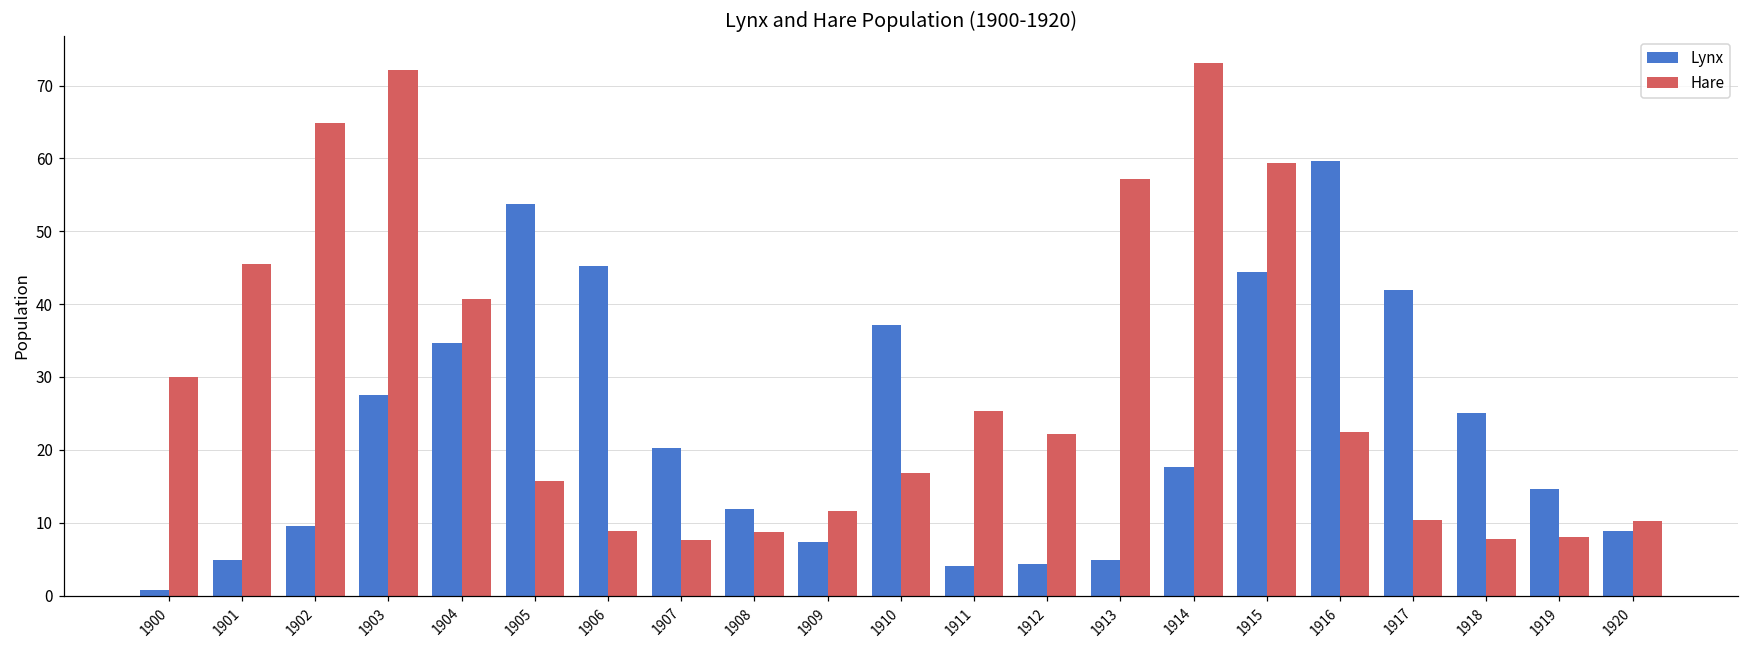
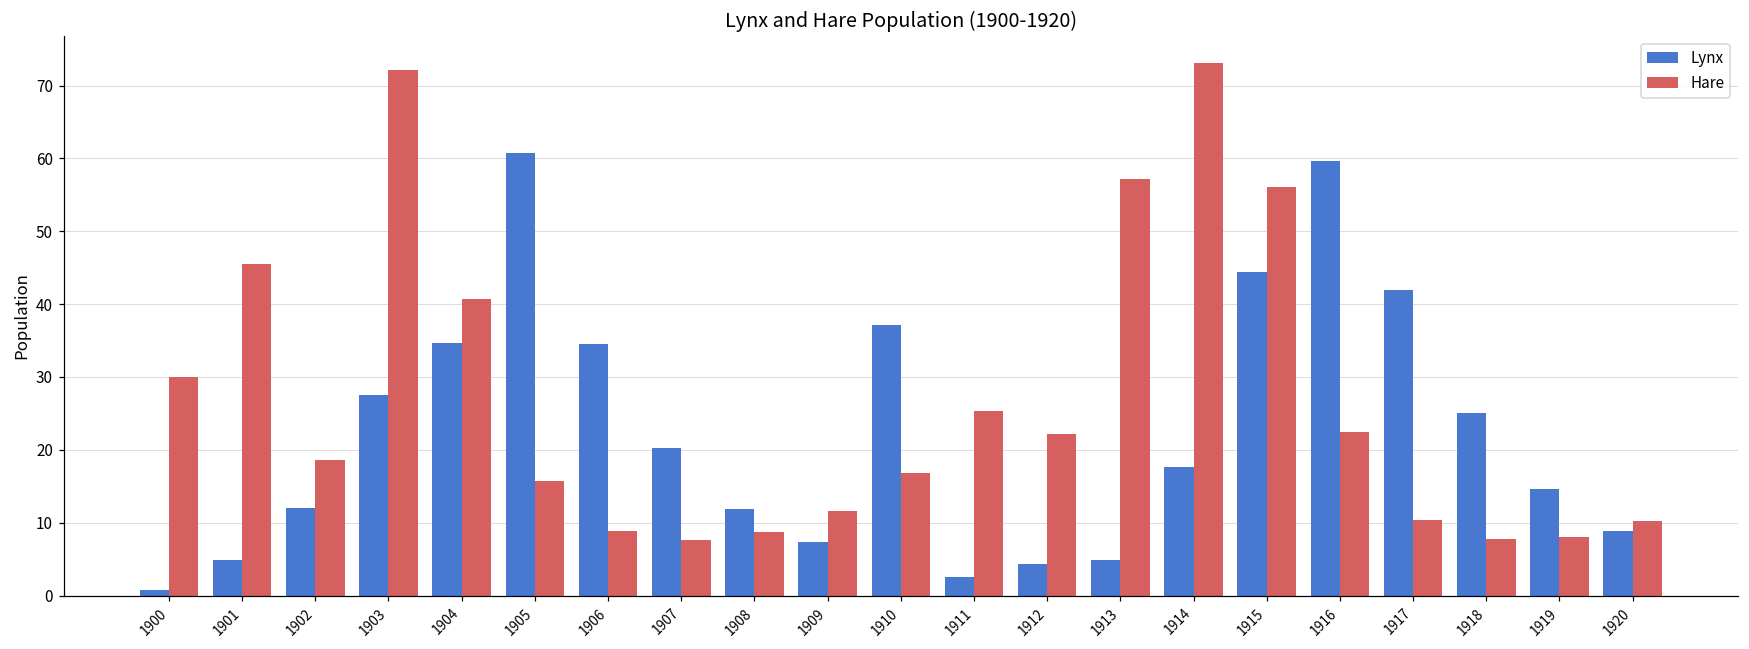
  {
    "Lynx": {
      "1900": 1,
      "1901": 5,
-     "1902": 10,
+     "1902": 12,
      "1903": 27,
      "1904": 35,
-     "1905": 54,
-     "1906": 45,
+     "1905": 61,
+     "1906": 34,
      "1907": 20,
      "1908": 12,
      "1909": 7,
      "1910": 37,
-     "1911": 4,
+     "1911": 3,
      "1912": 4,
      "1913": 5,
      "1914": 18,
      "1915": 44,
      "1916": 60,
      "1917": 42,
      "1918": 25,
      "1919": 15,
      "1920": 9
    },
    "Hare": {
      "1900": 30,
      "1901": 45,
-     "1902": 65,
+     "1902": 19,
      "1903": 72,
      "1904": 41,
      "1905": 16,
      "1906": 9,
      "1907": 8,
      "1908": 9,
      "1909": 12,
      "1910": 17,
      "1911": 25,
      "1912": 22,
      "1913": 57,
      "1914": 73,
-     "1915": 59,
+     "1915": 56,
      "1916": 22,
      "1917": 10,
      "1918": 8,
      "1919": 8,
      "1920": 10
    }
  }
